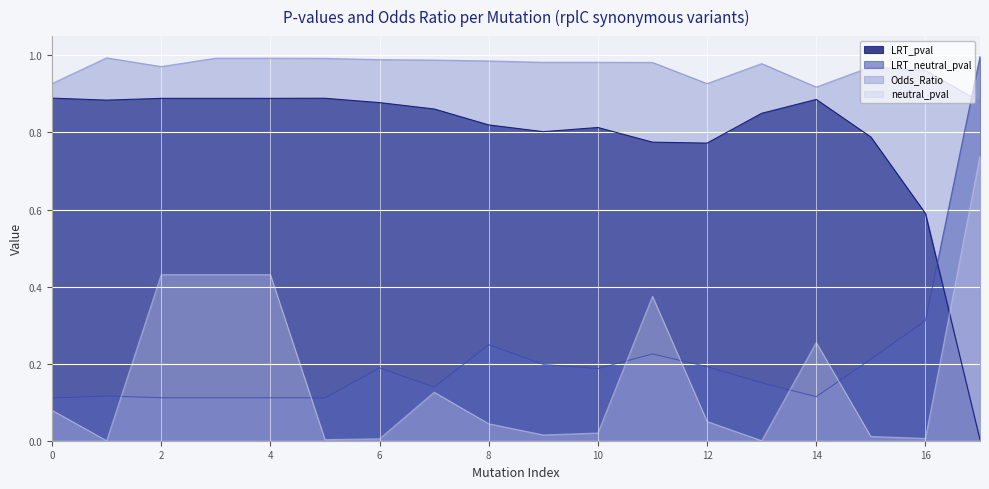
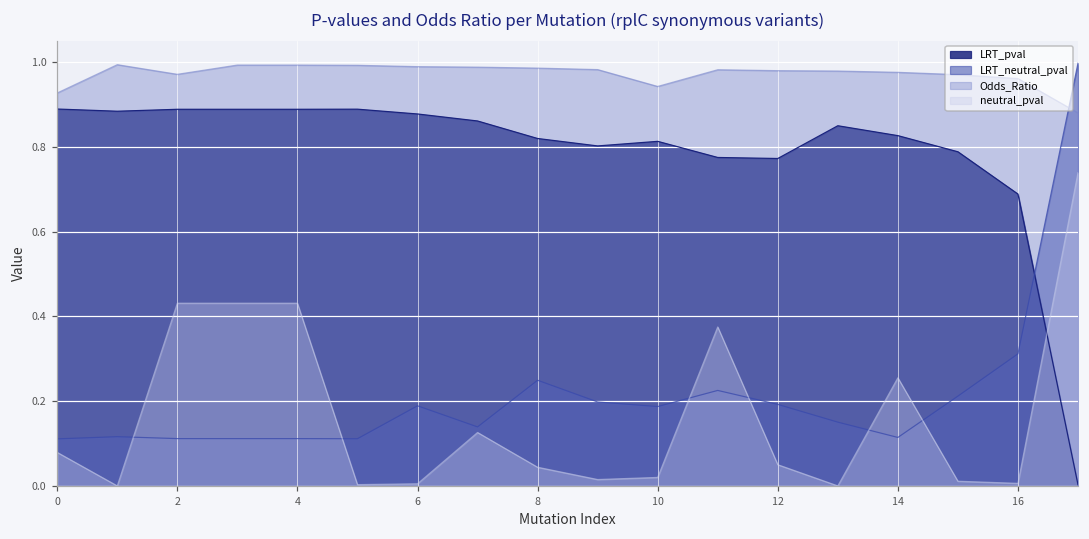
  {
    "LRT_pval": {
      "0": 0.89,
      "2": 0.89,
      "4": 0.89,
      "6": 0.88,
      "8": 0.82,
      "10": 0.81,
      "12": 0.77,
-     "14": 0.89,
-     "16": 0.59
+     "14": 0.83,
+     "16": 0.69
    },
    "LRT_neutral_pval": {
      "0": 0.11,
      "2": 0.11,
      "4": 0.11,
      "6": 0.19,
      "8": 0.25,
      "10": 0.19,
      "12": 0.19,
      "14": 0.11,
      "16": 0.31
    },
    "Odds_Ratio": {
      "0": 0.93,
      "2": 0.97,
      "4": 0.99,
      "6": 0.99,
      "8": 0.99,
-     "10": 0.98,
-     "12": 0.93,
-     "14": 0.92
+     "10": 0.94,
+     "12": 0.98,
+     "14": 0.98
    },
    "neutral_pval": {
      "0": 0.08,
      "2": 0.43,
      "4": 0.43,
      "6": 0.01,
      "8": 0.04,
      "10": 0.02,
      "12": 0.05,
      "14": 0.26,
      "16": 0.01
    }
  }
